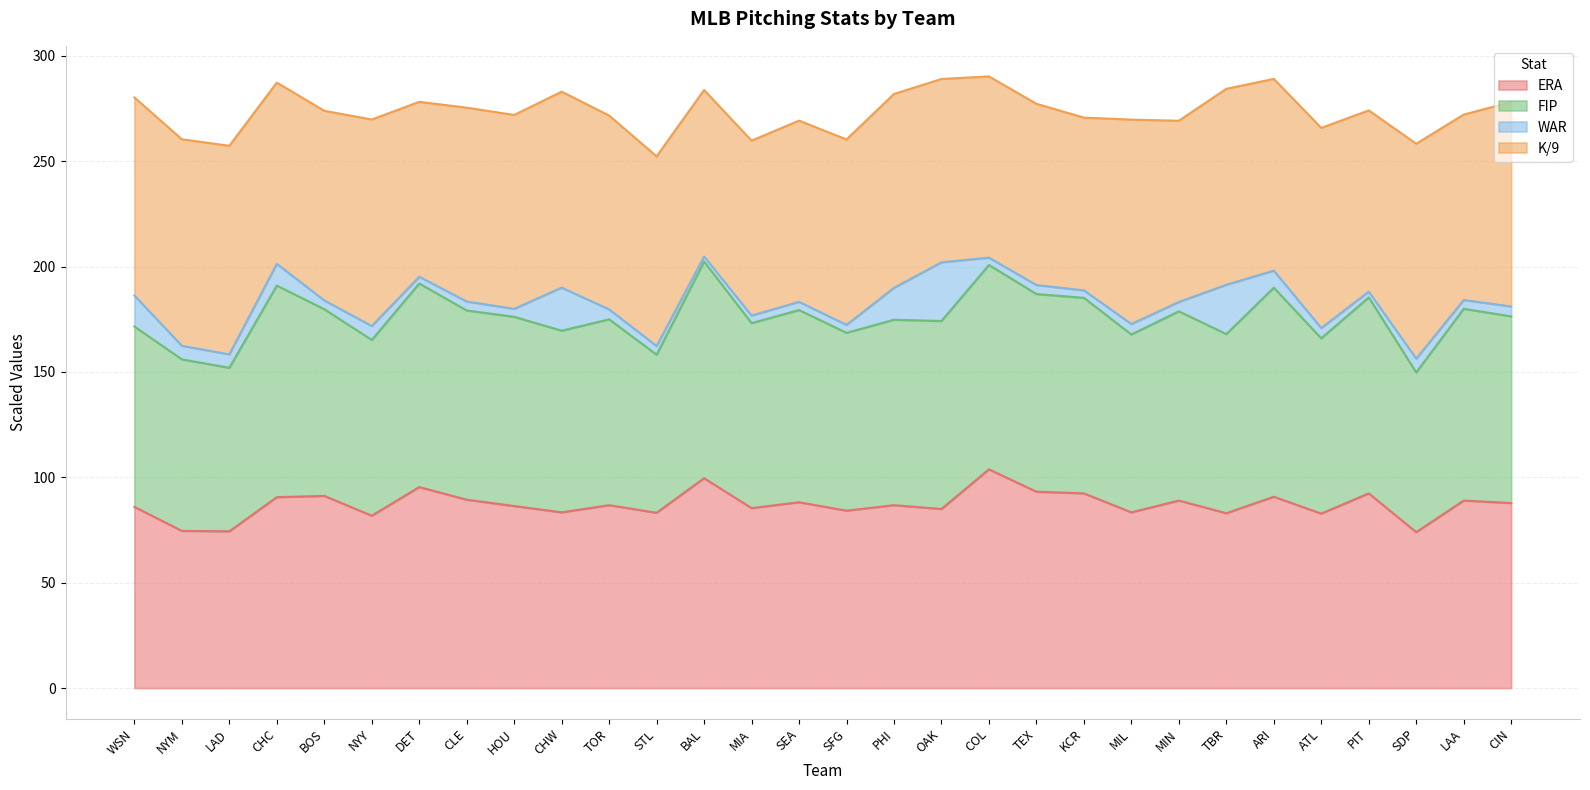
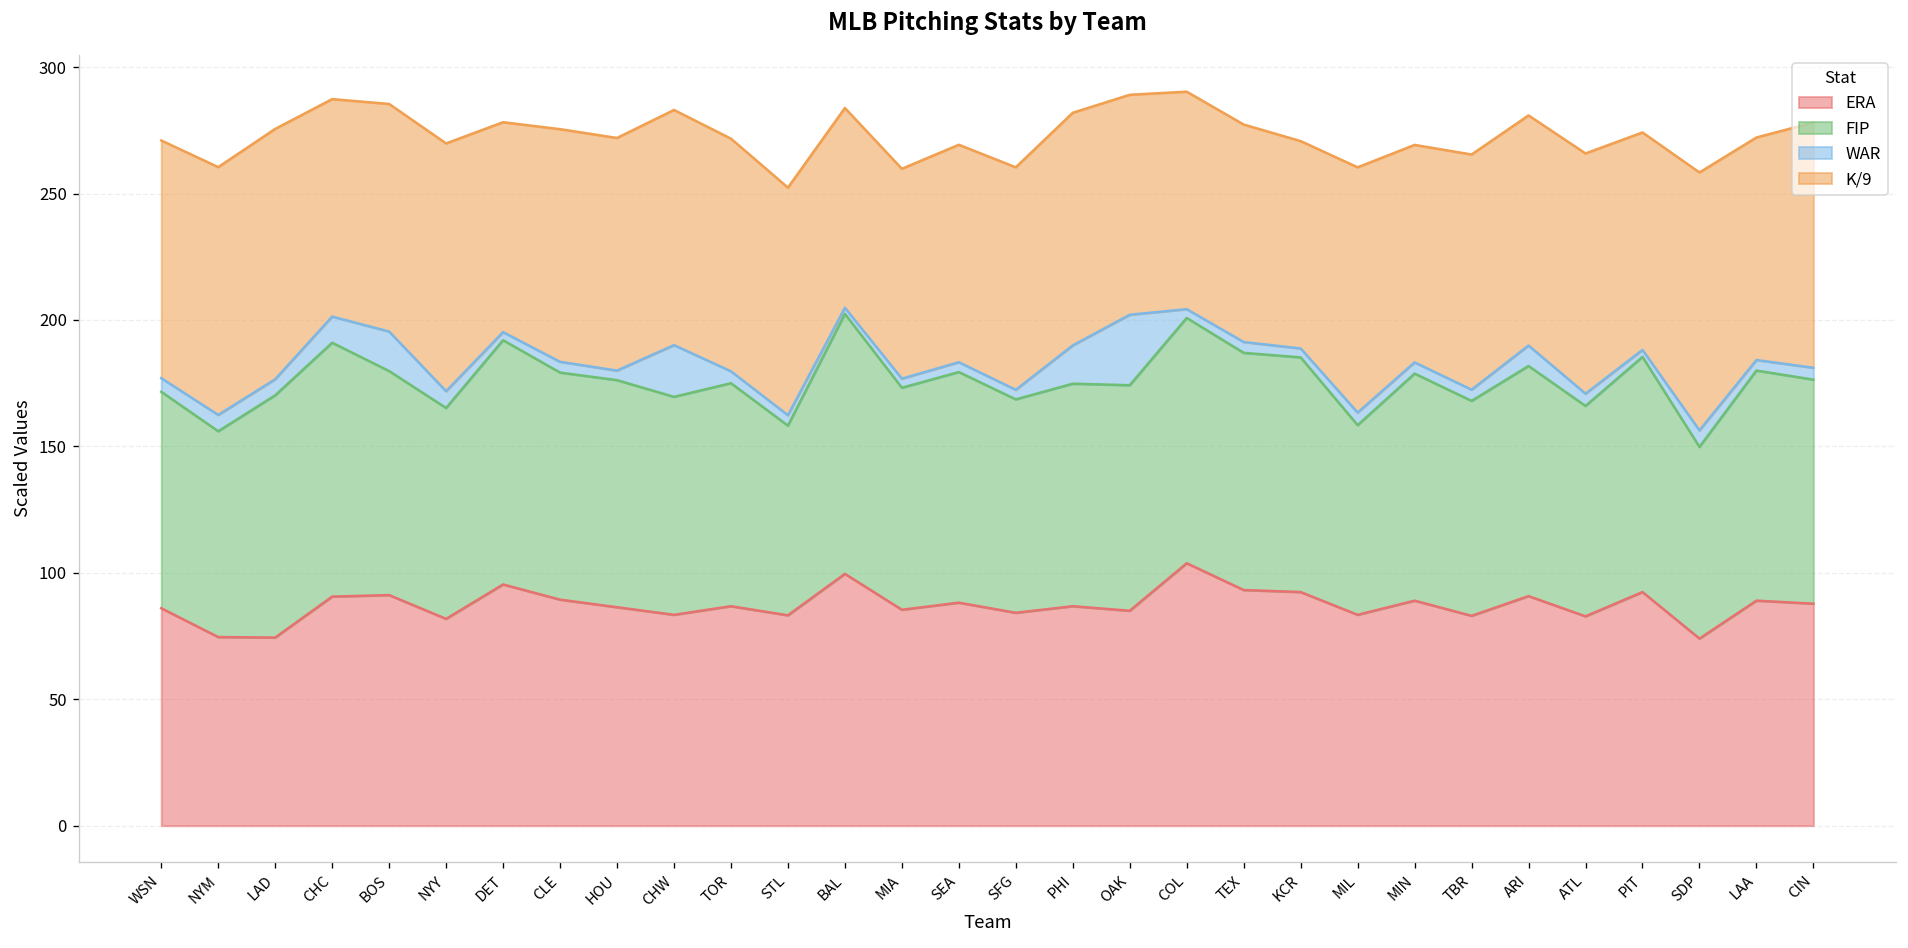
  {
    "FIP": {
      "WSN": 86,
      "NYM": 81,
-     "LAD": 78,
+     "LAD": 96,
      "CHC": 100,
      "BOS": 89,
      "NYY": 83,
      "DET": 97,
      "CLE": 90,
      "HOU": 90,
      "CHW": 86,
      "TOR": 88,
      "STL": 75,
      "BAL": 103,
      "MIA": 88,
      "SEA": 91,
      "SFG": 84,
      "PHI": 88,
      "OAK": 89,
      "COL": 97,
      "TEX": 94,
      "KCR": 93,
-     "MIL": 84,
+     "MIL": 75,
      "MIN": 90,
      "TBR": 85,
-     "ARI": 99,
+     "ARI": 91,
      "ATL": 83,
      "PIT": 93,
      "SDP": 76,
      "LAA": 91,
      "CIN": 89
    },
    "WAR": {
-     "WSN": 15,
+     "WSN": 5,
      "NYM": 6,
      "LAD": 6,
      "CHC": 10,
-     "BOS": 4,
+     "BOS": 16,
      "NYY": 7,
      "DET": 3,
      "CLE": 4,
      "HOU": 4,
      "CHW": 20,
      "TOR": 5,
      "STL": 4,
      "BAL": 2,
      "MIA": 4,
      "SEA": 4,
      "SFG": 4,
      "PHI": 15,
      "OAK": 28,
      "COL": 3,
      "TEX": 4,
      "KCR": 4,
      "MIL": 5,
      "MIN": 4,
-     "TBR": 23,
+     "TBR": 4,
      "ARI": 8,
      "ATL": 5,
      "PIT": 3,
      "SDP": 7,
      "LAA": 4,
      "CIN": 5
    }
  }
